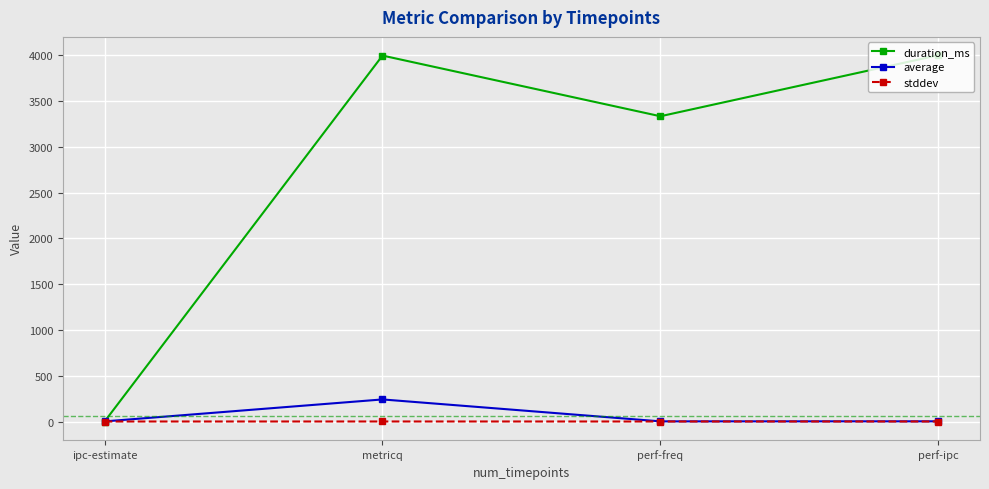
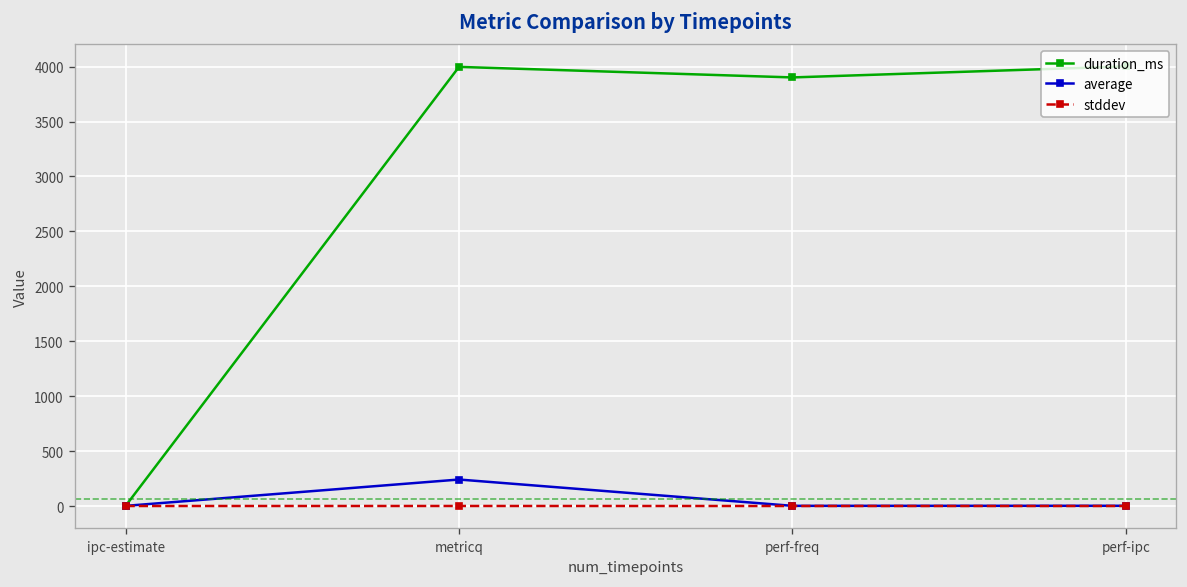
  {
    "duration_ms": {
      "metricq": 4000,
-     "perf-freq": 3300
+     "perf-freq": 3900
    },
    "average": {
      "metricq": 200
    },
    "stddev": {
      "metricq": 0
    }
  }
